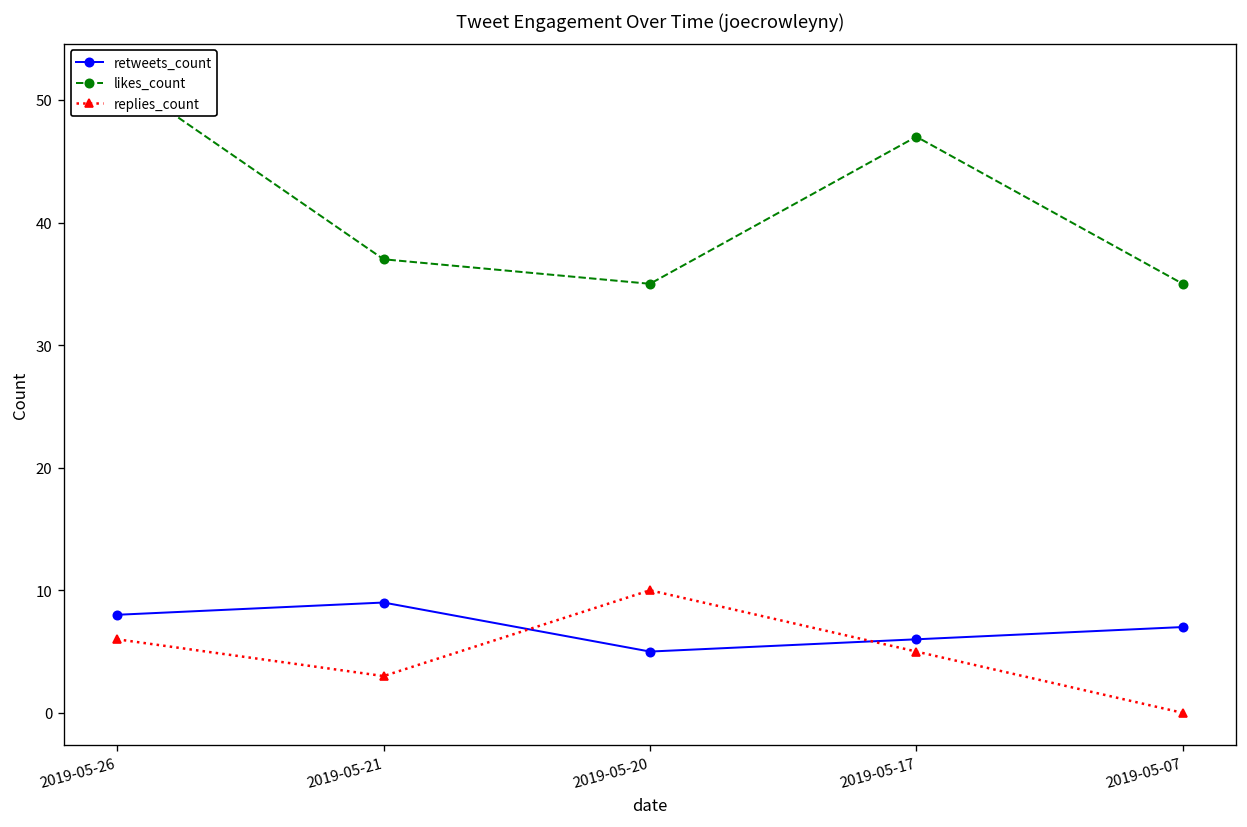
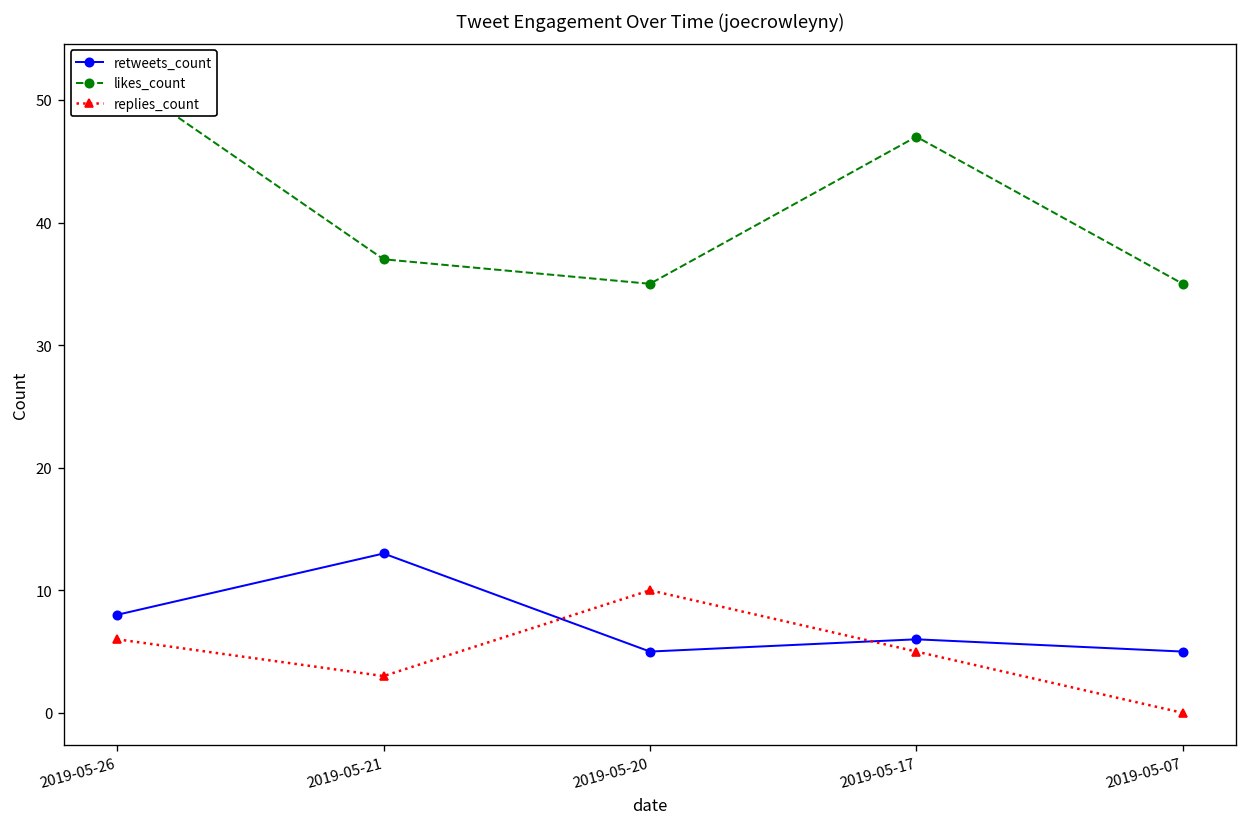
  {
    "retweets_count": {
      "2019-05-26": 8,
-     "2019-05-21": 9,
+     "2019-05-21": 13,
      "2019-05-20": 5,
      "2019-05-17": 6,
-     "2019-05-07": 7
+     "2019-05-07": 5
    },
    "likes_count": {
      "2019-05-21": 37,
      "2019-05-20": 35,
      "2019-05-17": 47,
      "2019-05-07": 35
    },
    "replies_count": {
      "2019-05-26": 6,
      "2019-05-21": 3,
      "2019-05-20": 10,
      "2019-05-17": 5,
      "2019-05-07": 0
    }
  }
